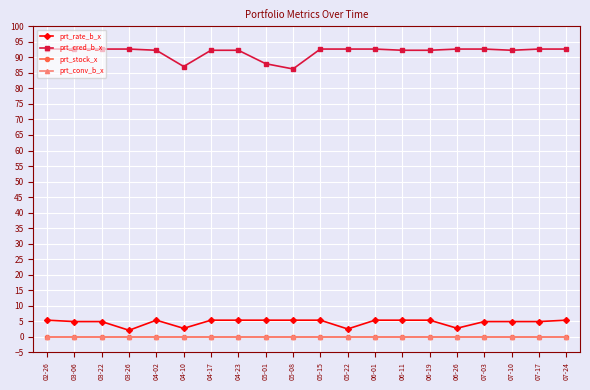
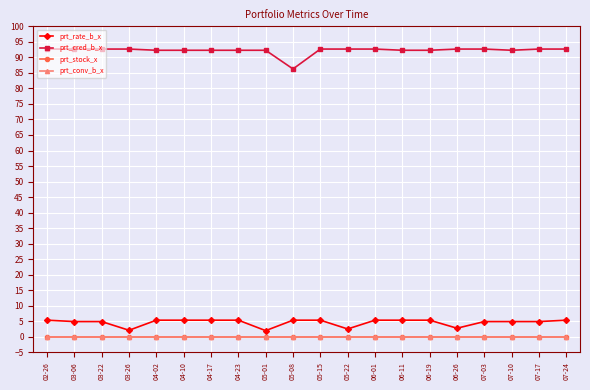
  {
    "prt_rate_b_x": {
      "02-26": 5,
      "03-06": 5,
      "03-22": 5,
      "03-26": 2,
      "04-02": 5,
-     "04-10": 3,
+     "04-10": 5,
      "04-17": 5,
      "04-23": 5,
-     "05-01": 5,
+     "05-01": 2,
      "05-08": 5,
      "05-15": 5,
      "05-22": 3,
      "06-01": 5,
      "06-11": 5,
      "06-19": 5,
      "06-26": 3,
      "07-03": 5,
      "07-10": 5,
      "07-17": 5,
      "07-24": 5
    },
    "prt_cred_b_x": {
      "03-26": 93,
      "04-02": 92,
-     "04-10": 87,
+     "04-10": 92,
      "04-17": 92,
      "04-23": 92,
-     "05-01": 88,
+     "05-01": 92,
      "05-08": 86,
      "05-15": 93,
      "05-22": 93,
      "06-01": 93,
      "06-11": 92,
      "06-19": 92,
      "06-26": 93,
      "07-03": 93,
      "07-10": 92,
      "07-17": 93,
      "07-24": 93
    },
    "prt_conv_b_x": {
      "02-26": 0,
      "03-06": 0,
      "03-22": 0,
      "03-26": 0,
      "04-02": 0,
      "04-10": 0,
      "04-17": 0,
      "04-23": 0,
      "05-01": 0,
      "05-08": 0,
      "05-15": 0,
      "05-22": 0,
      "06-01": 0,
      "06-11": 0,
      "06-19": 0,
      "06-26": 0,
      "07-03": 0,
      "07-10": 0,
      "07-17": 0,
      "07-24": 0
    }
  }
